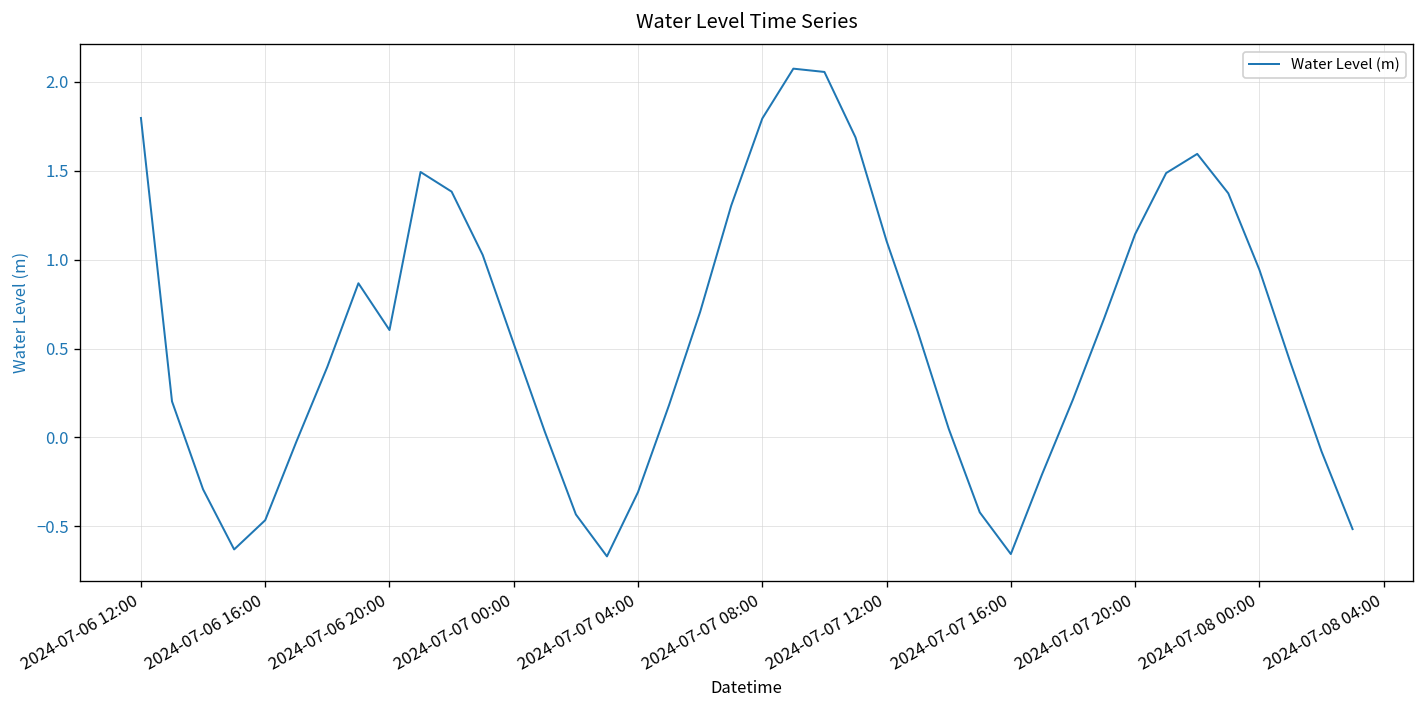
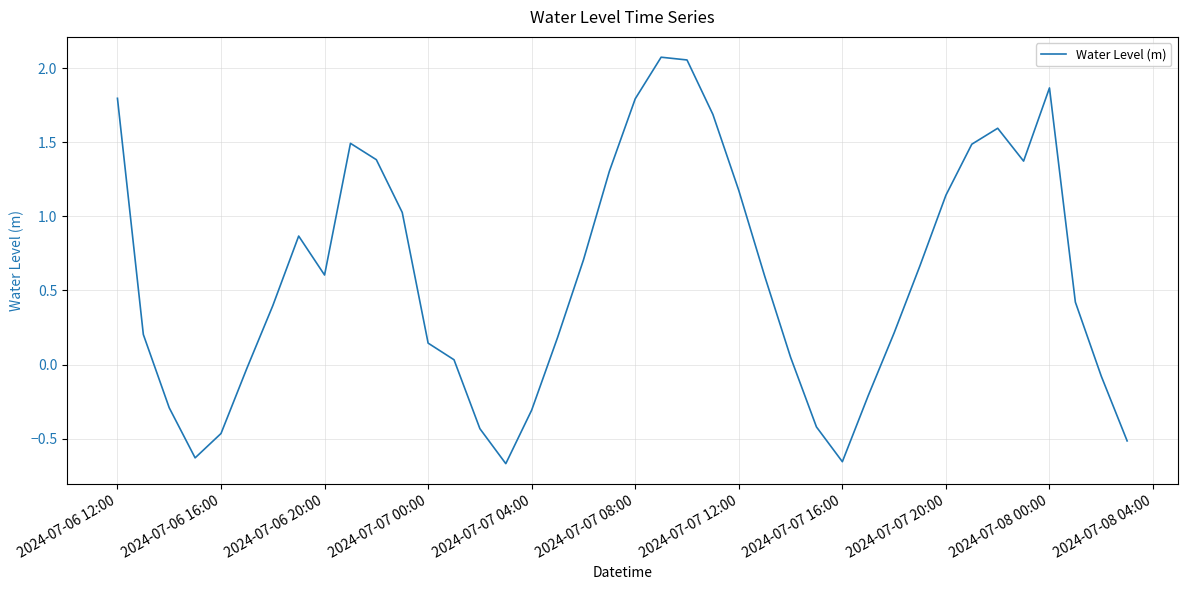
  {
    "2024-07-06 12:00": 1.80,
    "2024-07-06 16:00": -0.47,
    "2024-07-06 20:00": 0.60,
-   "2024-07-07 00:00": 0.53,
+   "2024-07-07 00:00": 0.14,
    "2024-07-07 04:00": -0.31,
    "2024-07-07 08:00": 1.79,
-   "2024-07-07 12:00": 1.11,
+   "2024-07-07 12:00": 1.17,
    "2024-07-07 16:00": -0.66,
    "2024-07-07 20:00": 1.14,
-   "2024-07-08 00:00": 0.94
+   "2024-07-08 00:00": 1.87
  }
